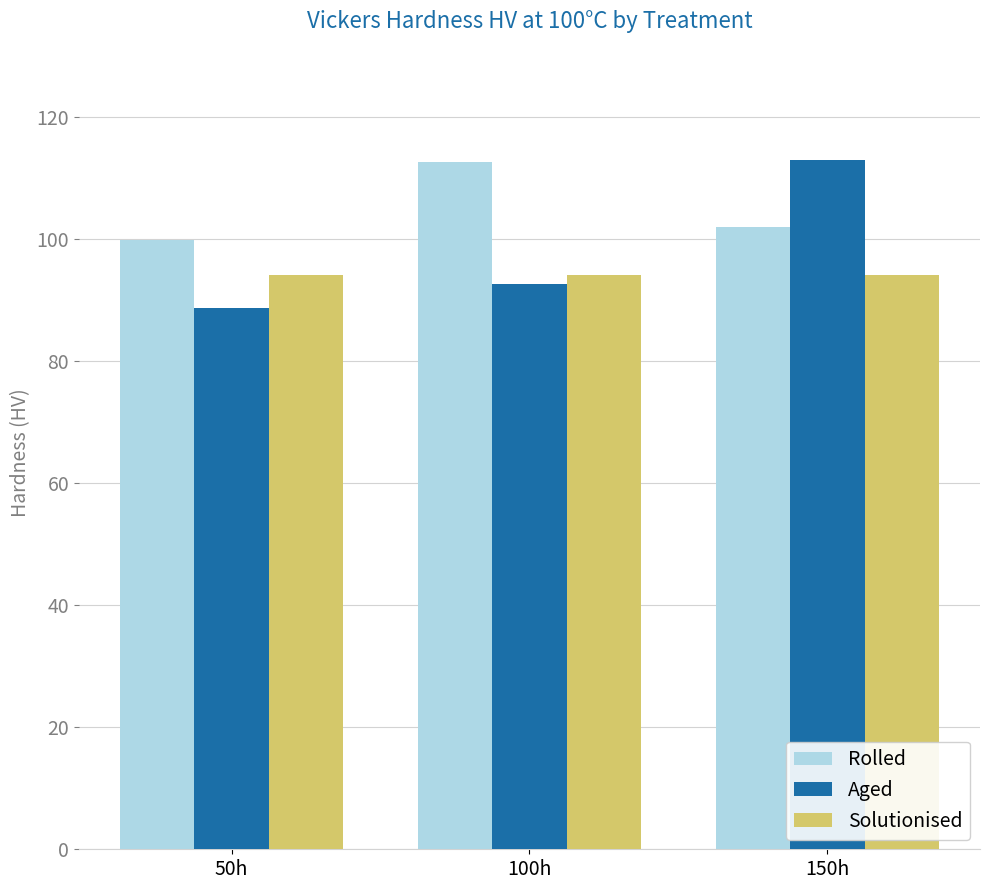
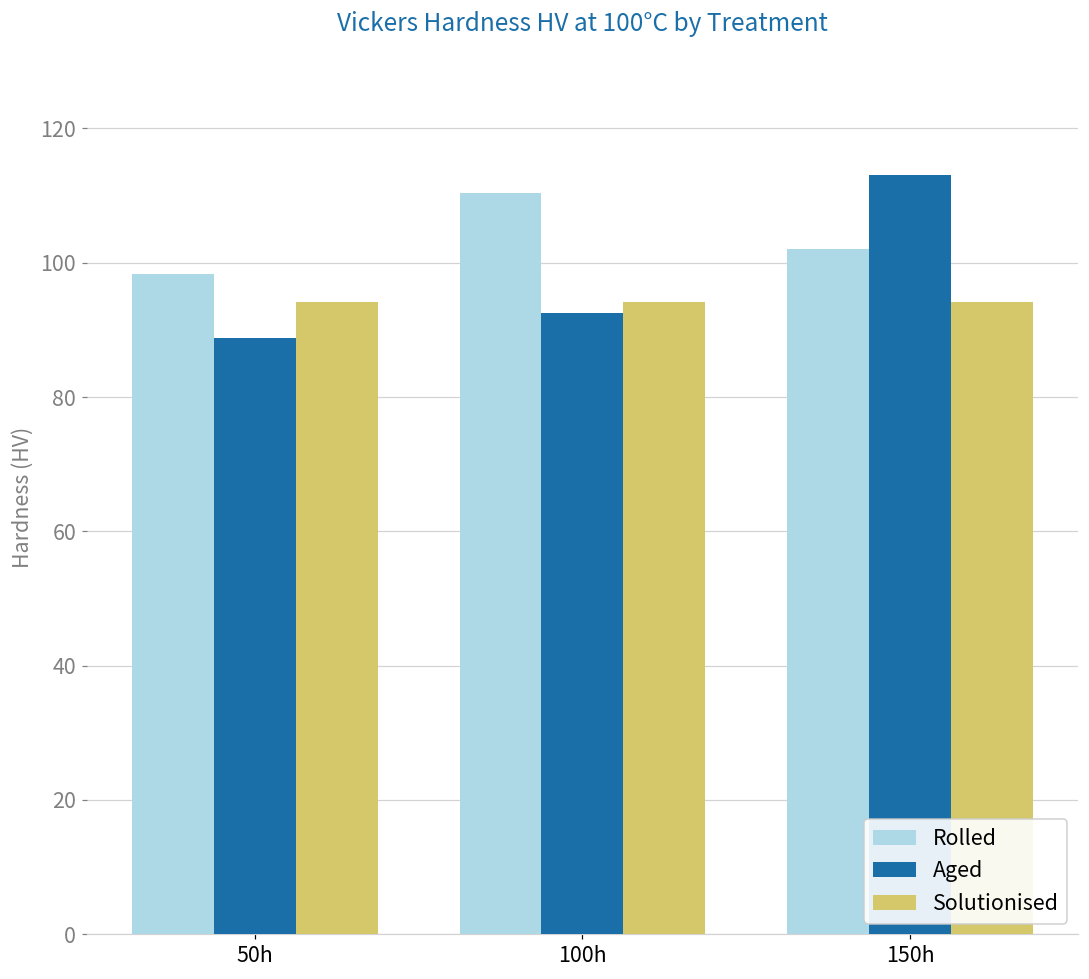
  {
    "Rolled": {
-     "50h": 100,
-     "100h": 113,
+     "50h": 98,
+     "100h": 110,
      "150h": 102
    },
    "Aged": {
      "50h": 89,
      "100h": 93,
      "150h": 113
    },
    "Solutionised": {
      "50h": 94,
      "100h": 94,
      "150h": 94
    }
  }
